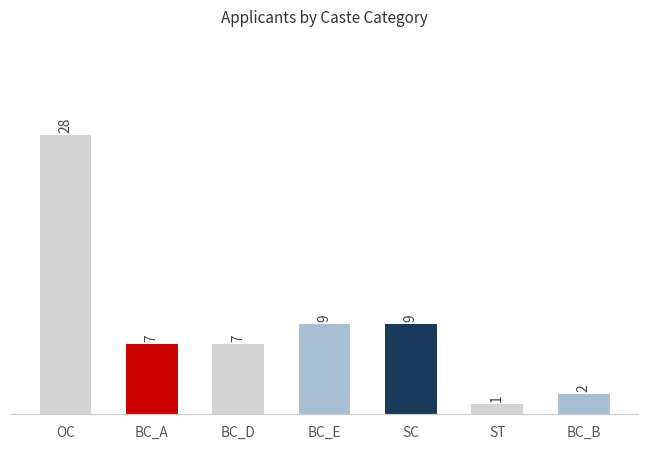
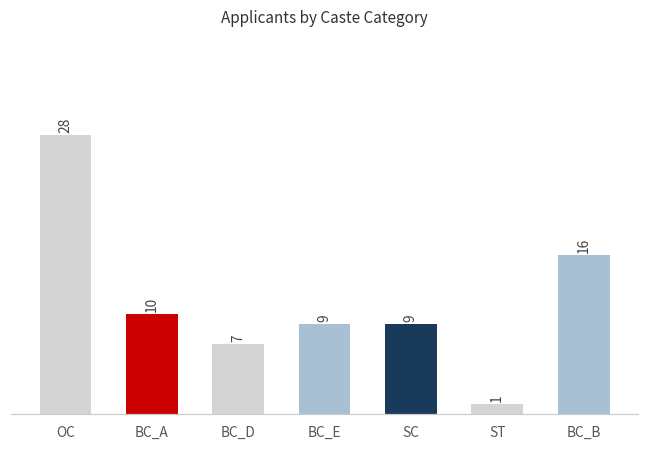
  {
    "OC": 28,
-   "BC_A": 7,
+   "BC_A": 10,
    "BC_D": 7,
    "BC_E": 9,
    "SC": 9,
    "ST": 1,
-   "BC_B": 2
+   "BC_B": 16
  }
